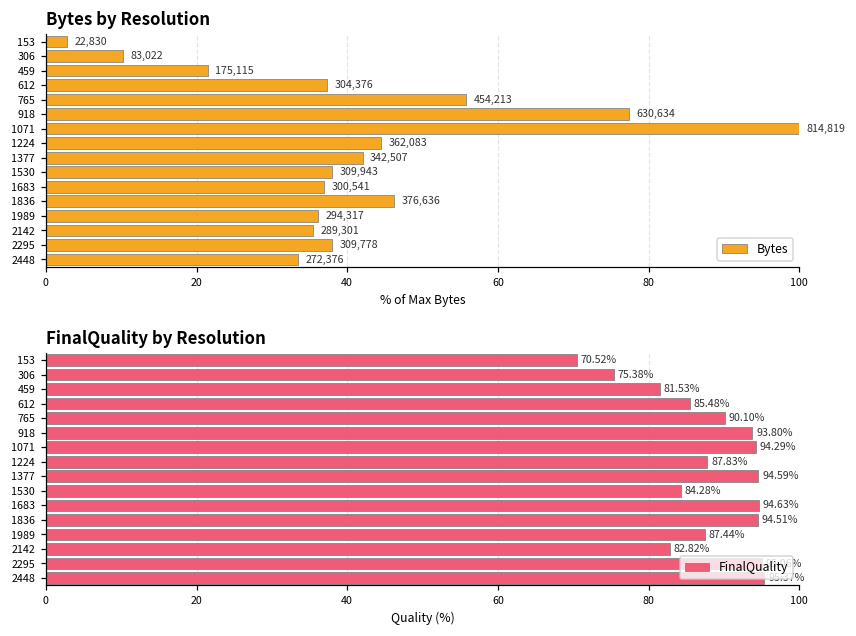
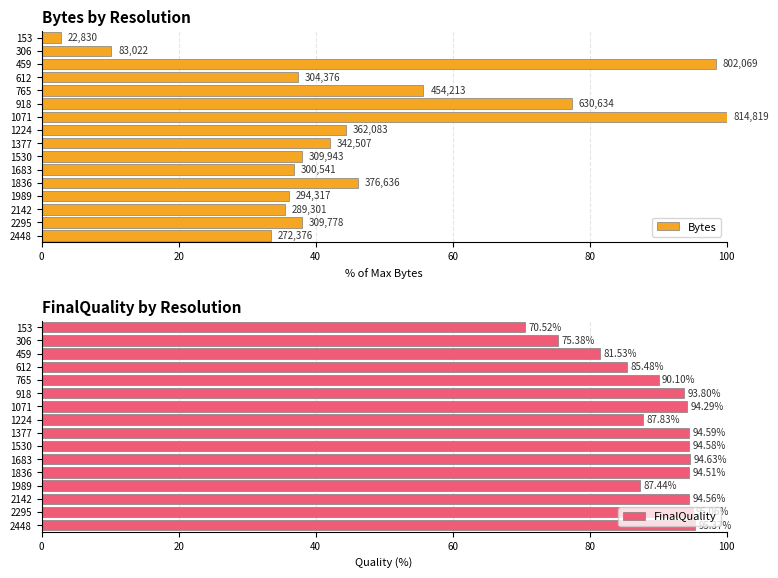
  {
    "Bytes by Resolution": {
-     "459": "175,115"
+     "459": "802,069"
    },
    "FinalQuality by Resolution": {
      "153": "70.52%",
      "306": "75.38%",
      "459": "81.53%",
      "612": "85.48%",
      "765": "90.10%",
      "918": "93.80%",
      "1071": "94.29%",
      "1224": "87.83%",
      "1377": "94.59%",
-     "1530": "84.28%",
+     "1530": "94.58%",
      "1683": "94.63%",
      "1836": "94.51%",
      "1989": "87.44%",
-     "2142": "82.82%"
+     "2142": "94.56%"
    }
  }
